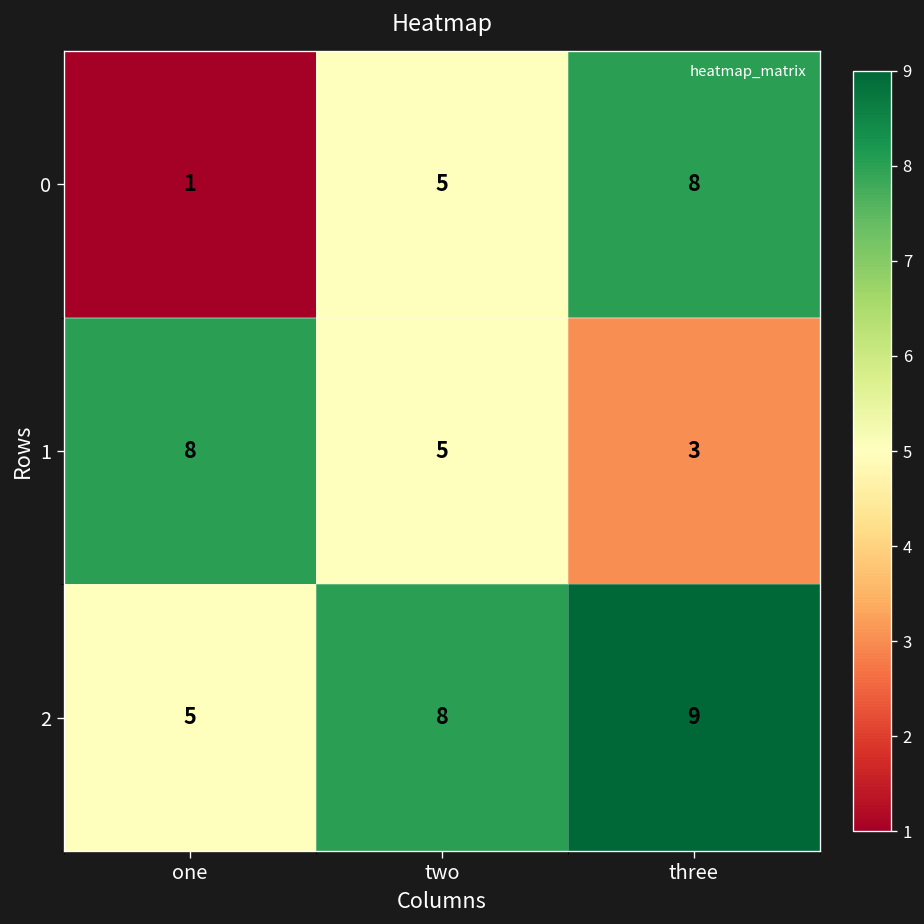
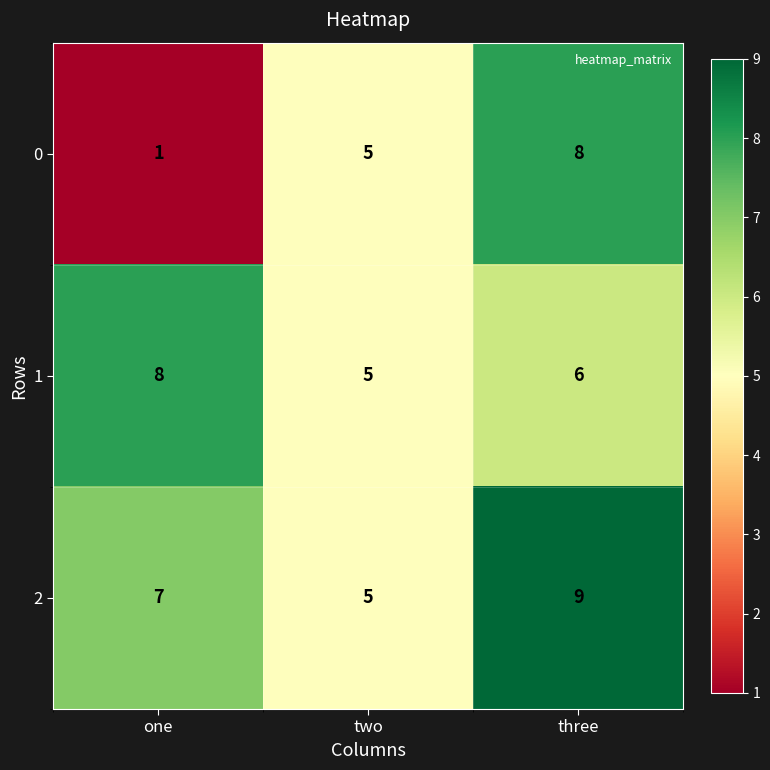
  {
    "0": {
      "one": 1,
      "two": 5,
      "three": 8
    },
    "1": {
      "one": 8,
      "two": 5,
-     "three": 3
+     "three": 6
    },
    "2": {
-     "one": 5,
-     "two": 8,
+     "one": 7,
+     "two": 5,
      "three": 9
    }
  }
